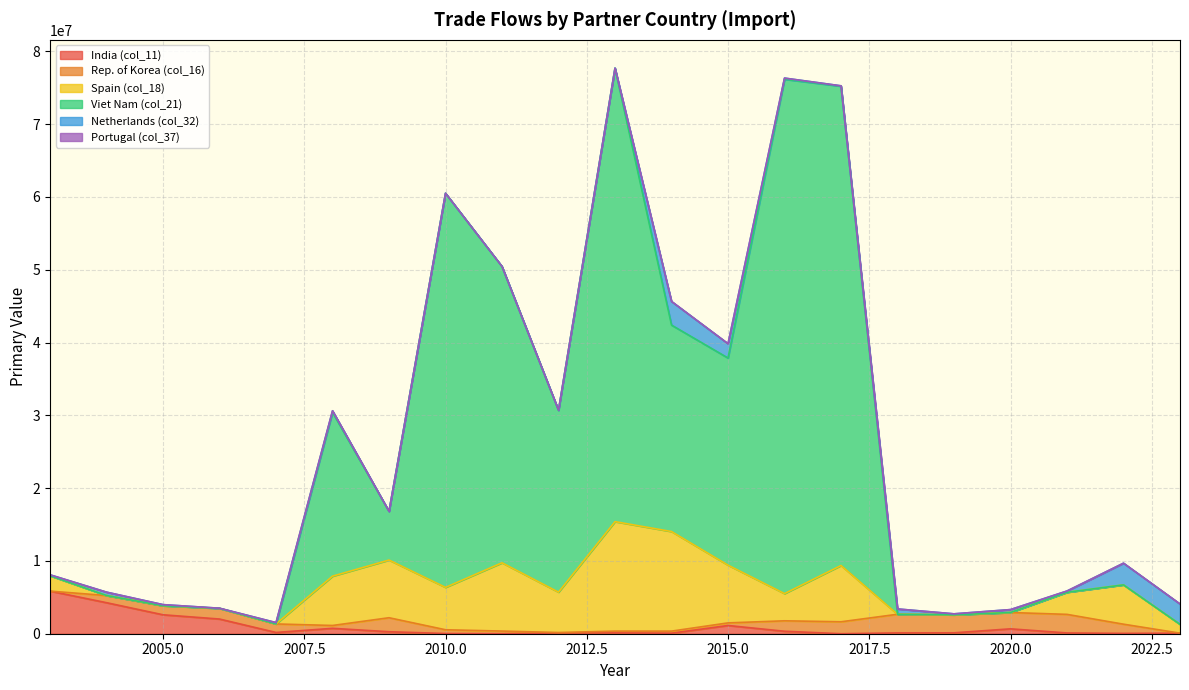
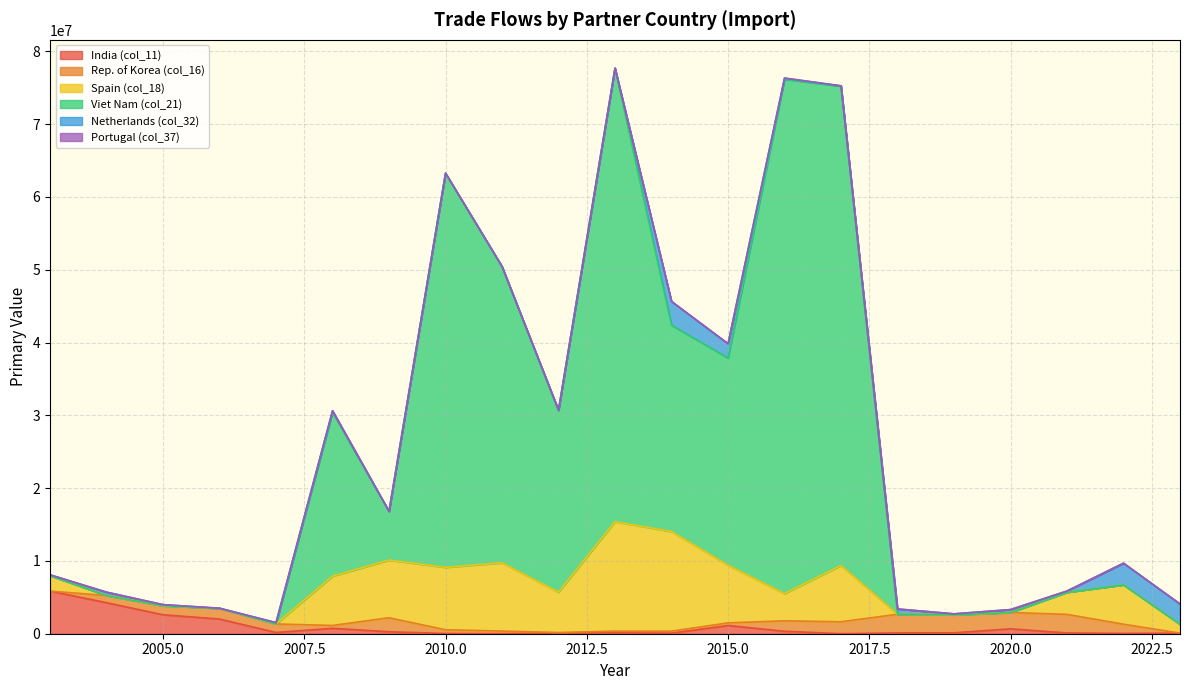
  {
    "Spain (col_18)": {
-     "2010.0": 6000000,
+     "2010.0": 9000000,
      "2015.0": 8000000
    },
    "Viet Nam (col_21)": {
      "2015.0": 28000000
    },
    "Portugal (col_37)": {
      "2020.0": 0
    }
  }
